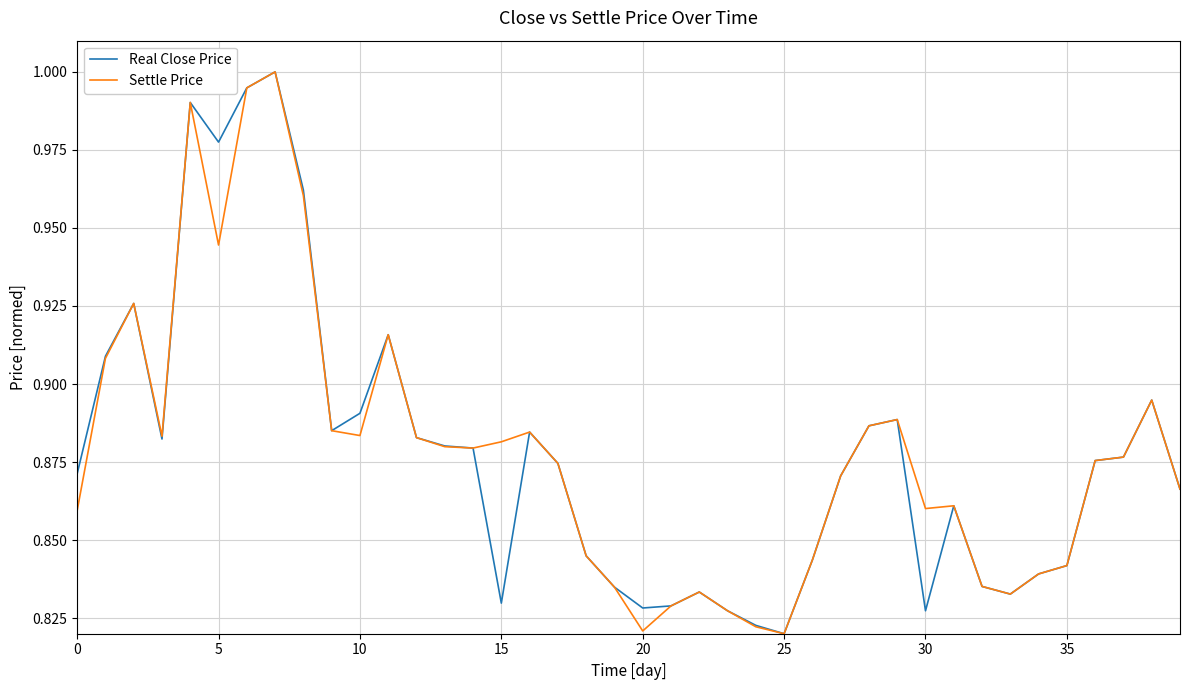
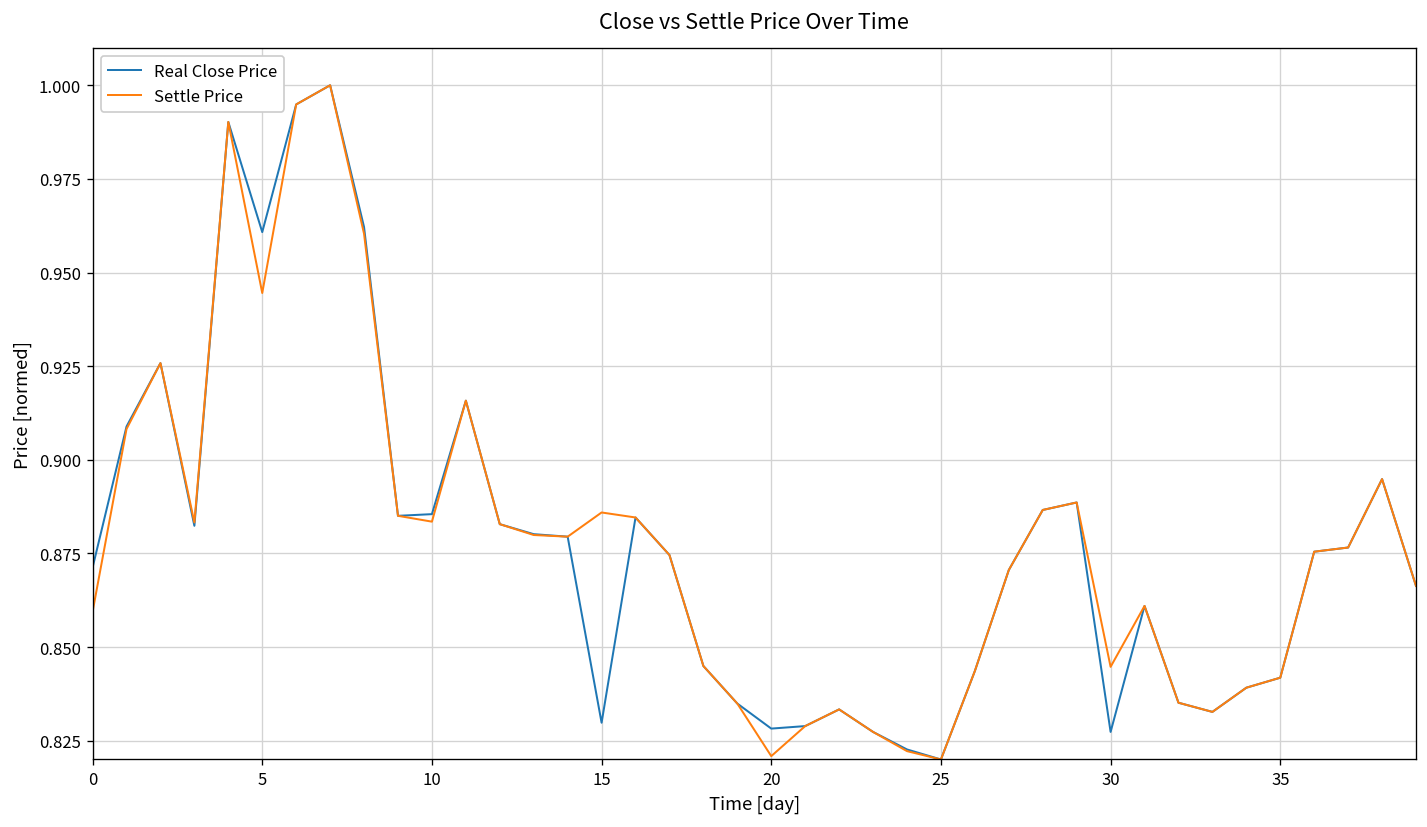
  {
    "Real Close Price": {
      "0": 0.871,
-     "5": 0.978,
-     "10": 0.891,
+     "5": 0.961,
+     "10": 0.885,
      "15": 0.830,
      "20": 0.828,
      "30": 0.827
    },
    "Settle Price": {
      "0": 0.859,
      "5": 0.945,
      "10": 0.883,
-     "15": 0.881,
+     "15": 0.886,
      "20": 0.821,
-     "30": 0.860
+     "30": 0.845
    }
  }
